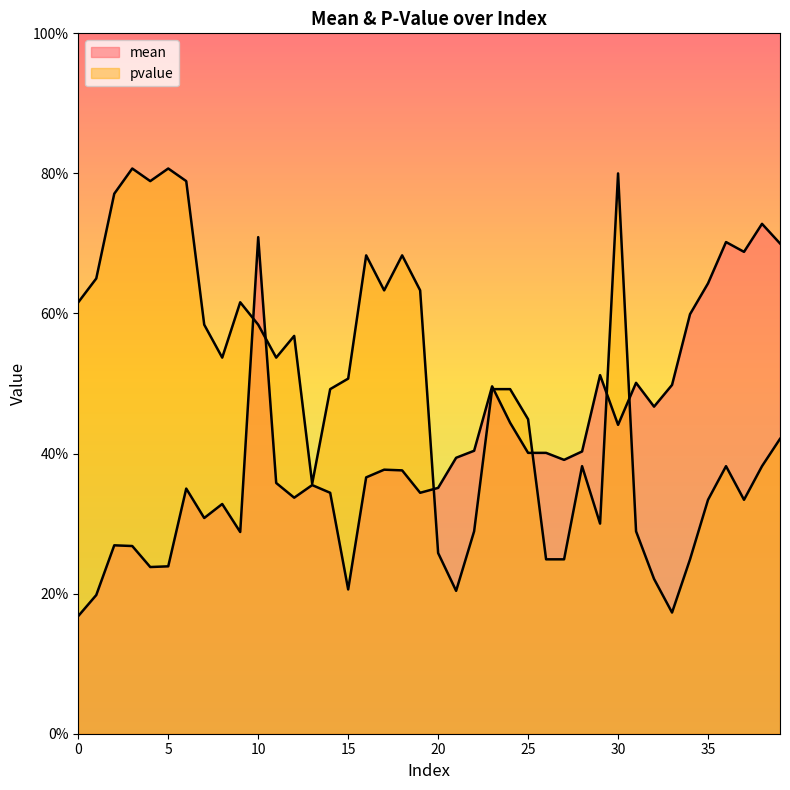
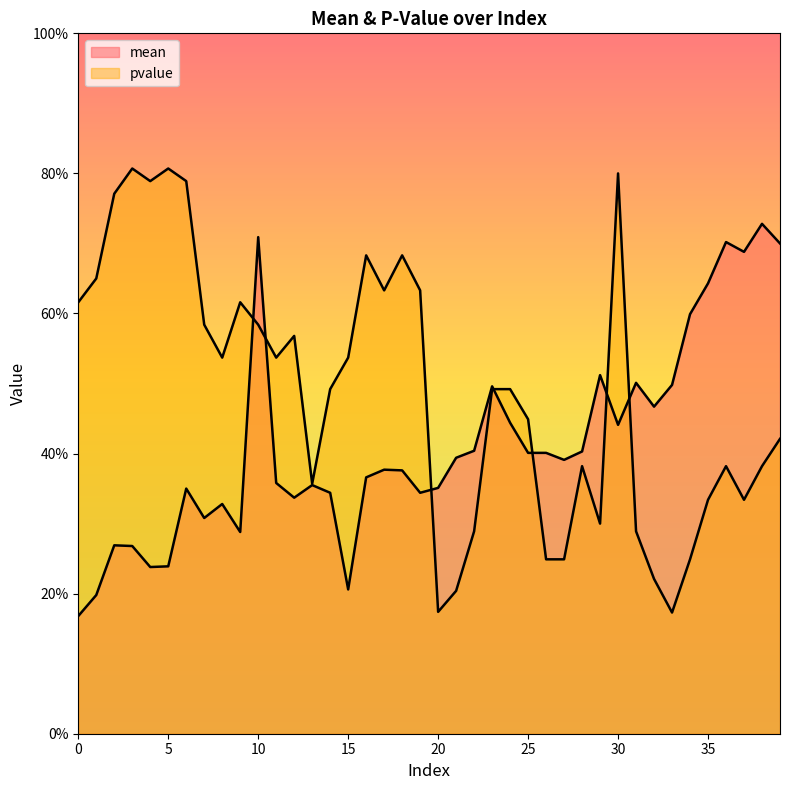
  {
    "mean": {
      "0": "17%",
      "5": "24%",
      "10": "71%",
      "15": "21%",
      "20": "35%",
      "25": "40%",
      "30": "44%",
      "35": "64%"
    },
    "pvalue": {
      "0": "62%",
      "5": "81%",
      "10": "58%",
-     "15": "51%",
-     "20": "26%",
+     "15": "54%",
+     "20": "17%",
      "25": "45%",
      "30": "80%",
      "35": "33%"
    }
  }
